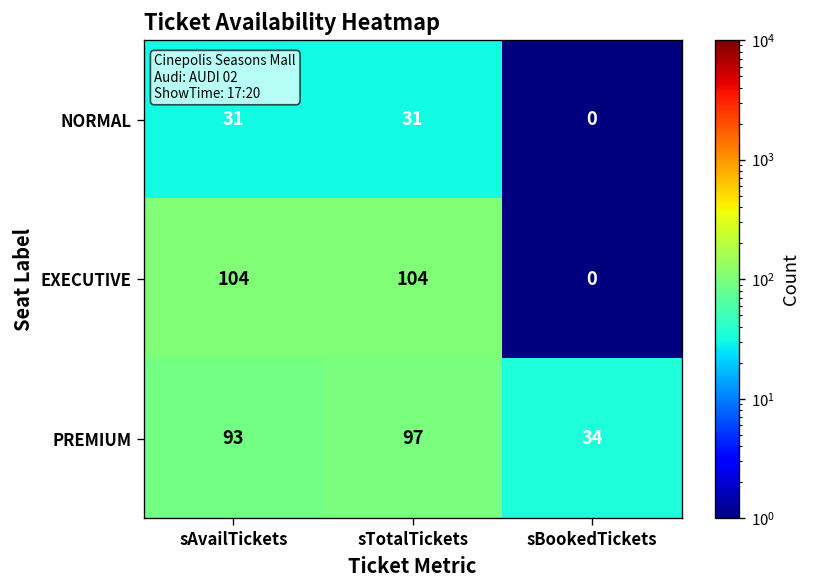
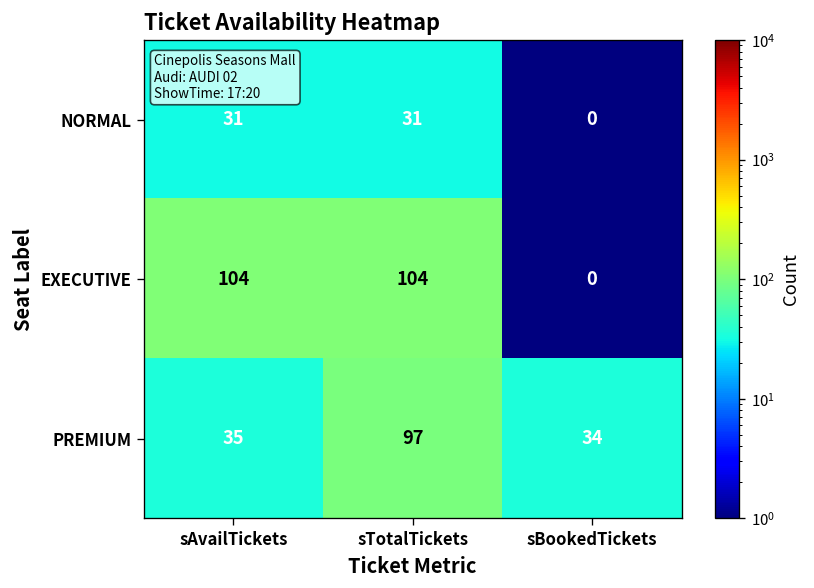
  {
    "NORMAL": {
      "sAvailTickets": 31,
      "sTotalTickets": 31,
      "sBookedTickets": 0
    },
    "EXECUTIVE": {
      "sAvailTickets": 104,
      "sTotalTickets": 104,
      "sBookedTickets": 0
    },
    "PREMIUM": {
-     "sAvailTickets": 93,
+     "sAvailTickets": 35,
      "sTotalTickets": 97,
      "sBookedTickets": 34
    }
  }
